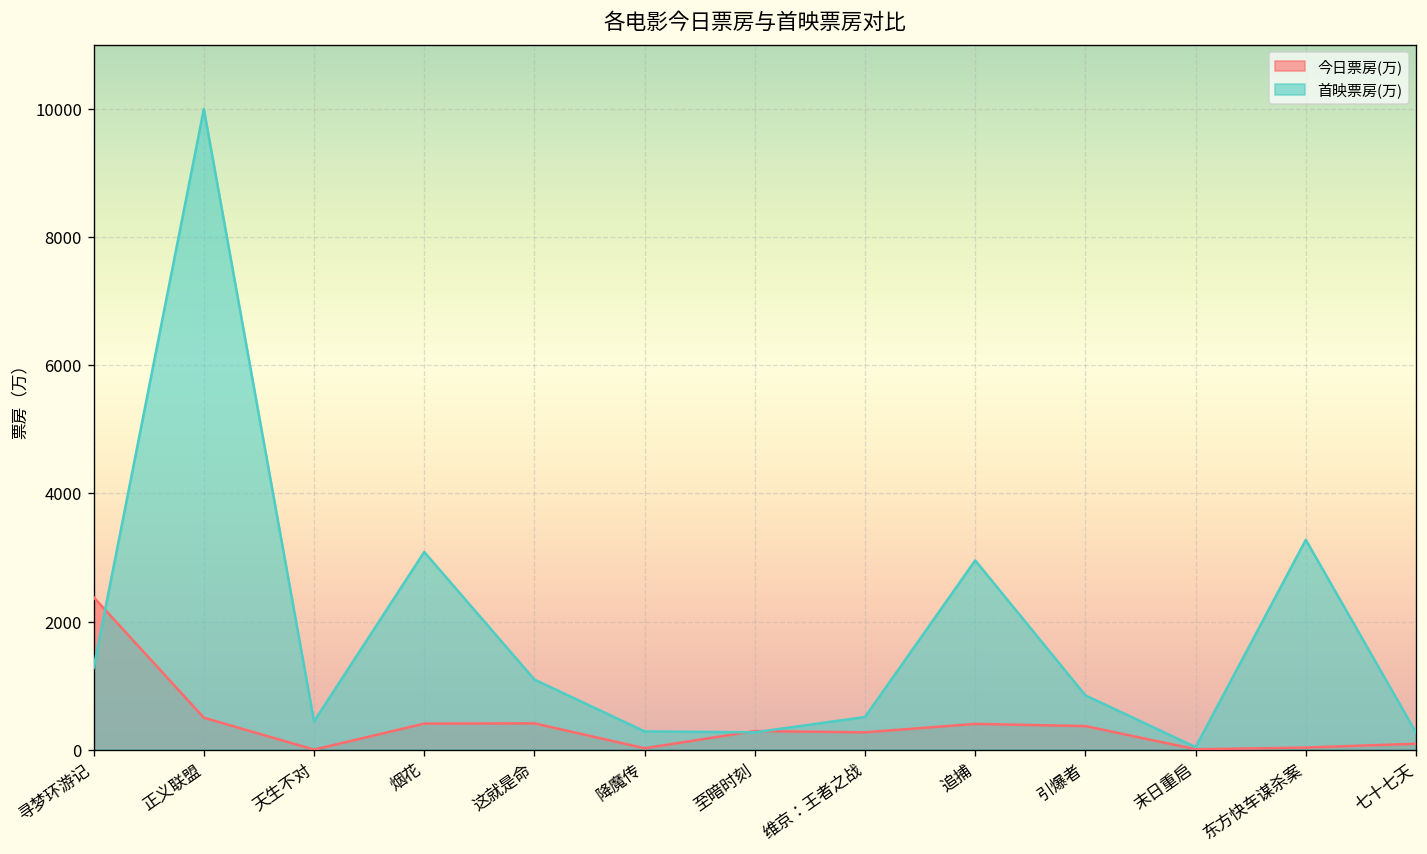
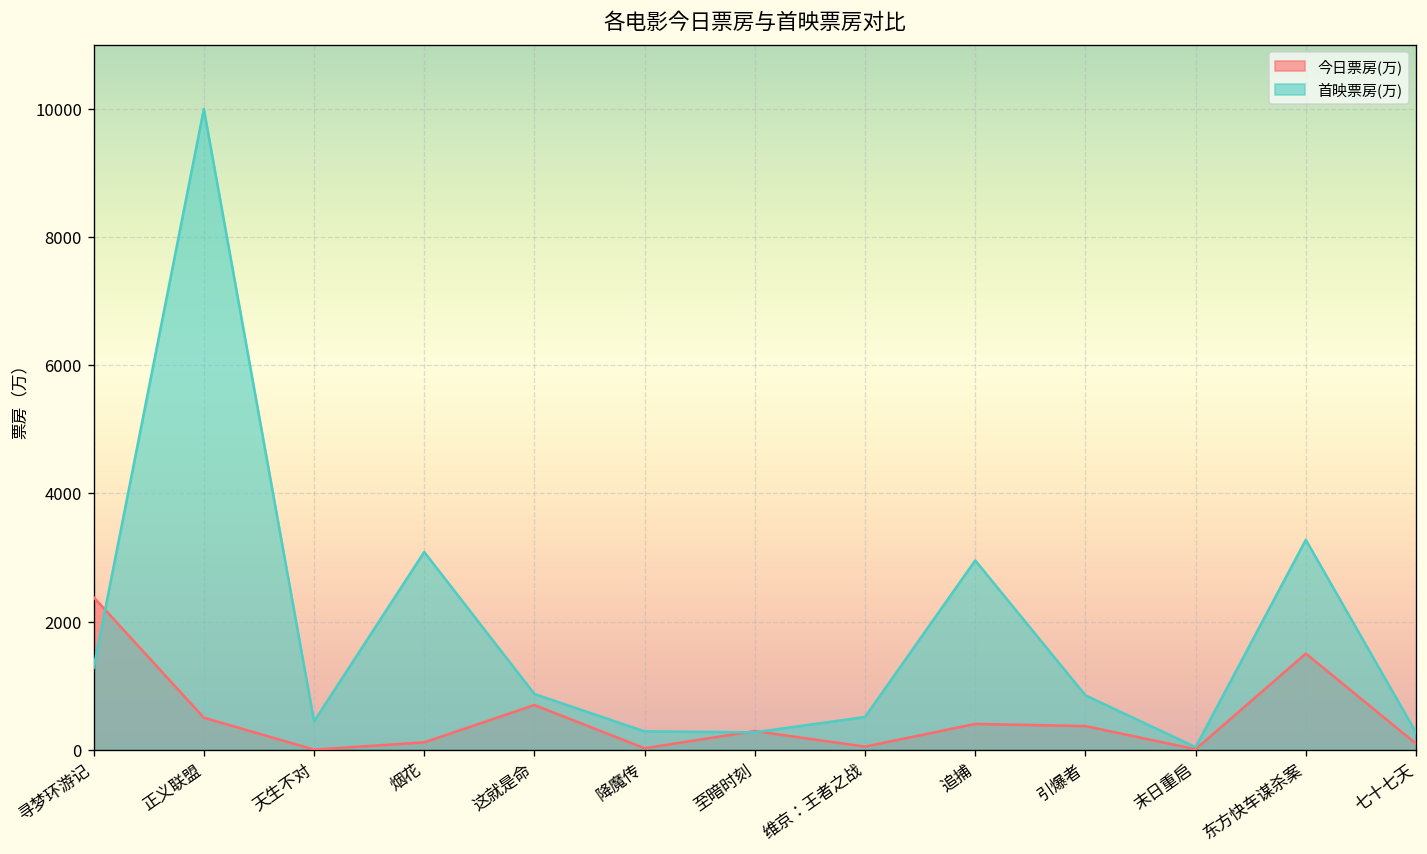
  {
    "今日票房(万)": {
      "寻梦环游记": 2400,
      "正义联盟": 500,
      "天生不对": 0,
-     "烟花": 400,
-     "这就是命": 400,
+     "烟花": 100,
+     "这就是命": 700,
      "降魔传": 0,
-     "维京：王者之战": 300,
+     "维京：王者之战": 0,
      "追捕": 400,
      "引爆者": 400,
-     "东方快车谋杀案": 0,
+     "东方快车谋杀案": 1500,
      "七十七天": 100
    },
    "首映票房(万)": {
      "寻梦环游记": 1300,
      "正义联盟": 10000,
      "天生不对": 400,
      "烟花": 3100,
-     "这就是命": 1100,
+     "这就是命": 900,
      "降魔传": 300,
      "维京：王者之战": 500,
      "追捕": 3000,
      "引爆者": 800,
      "东方快车谋杀案": 3300,
      "七十七天": 300
    }
  }
